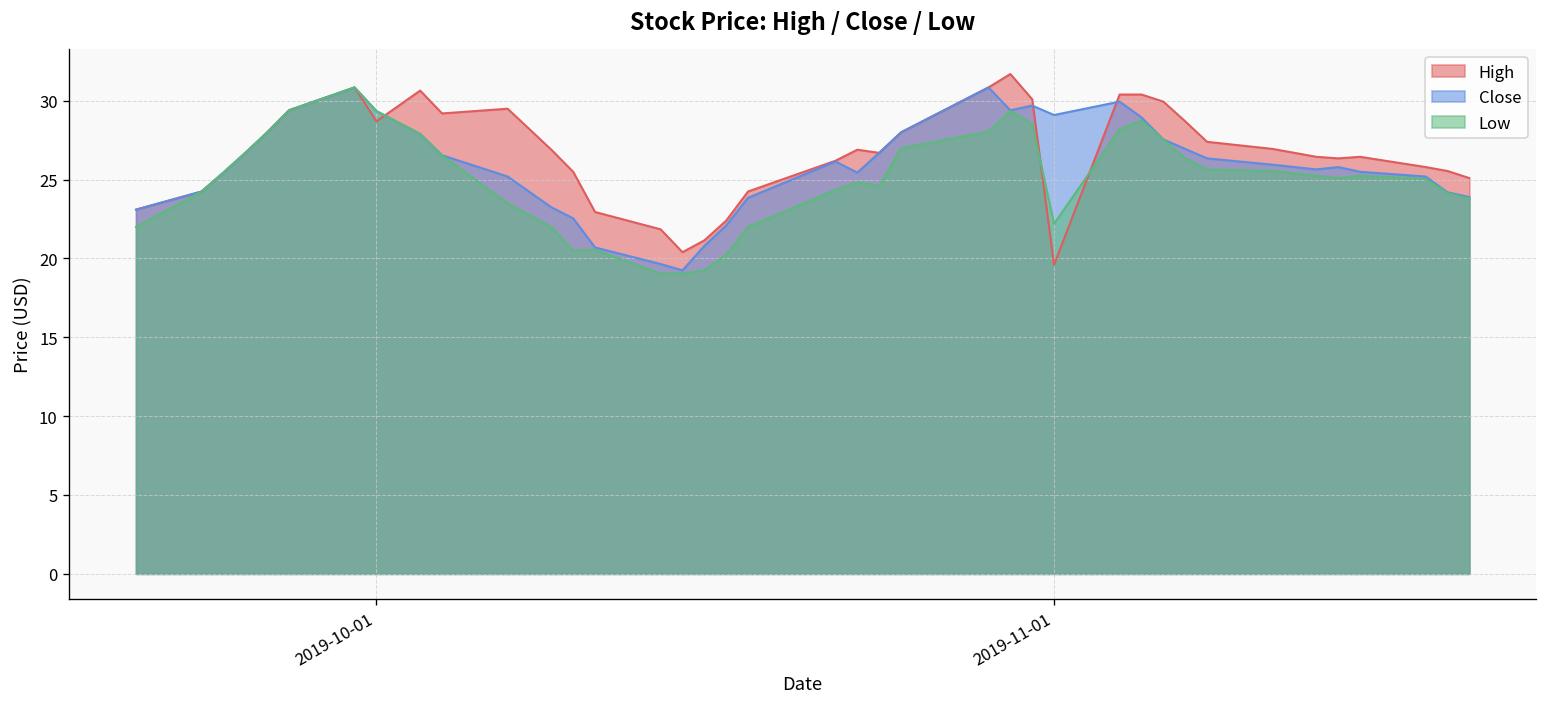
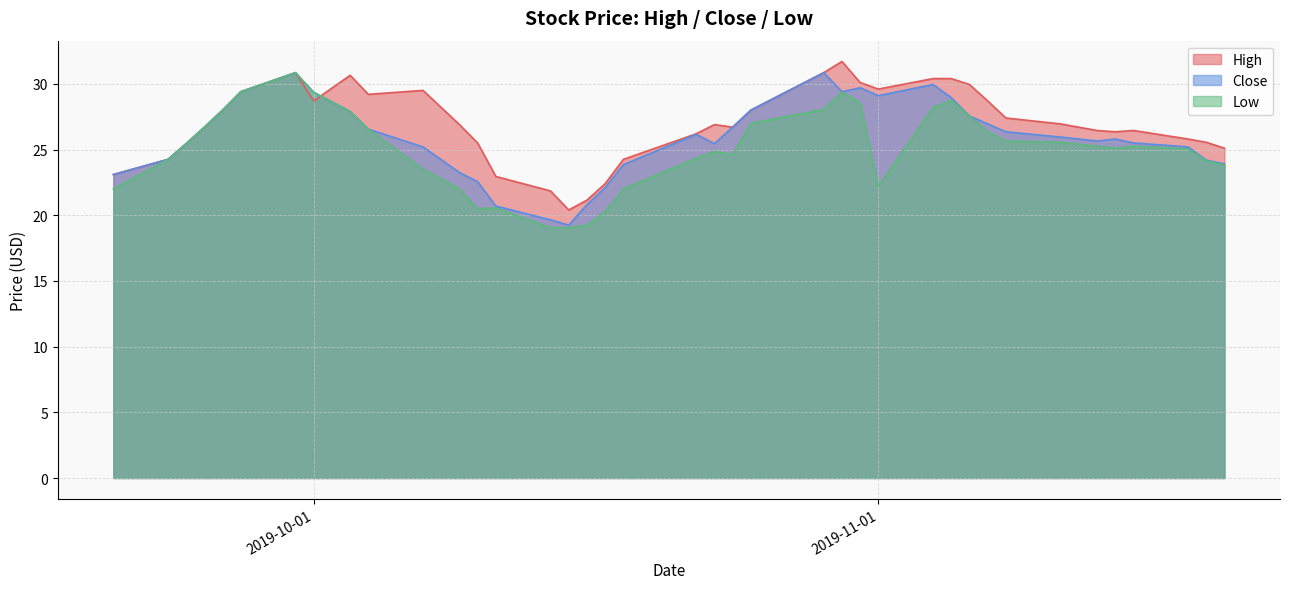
  {
    "High": {
      "2019-10-01": 28.7,
-     "2019-11-01": 19.6
+     "2019-11-01": 29.6
    },
    "Close": {
      "2019-11-01": 29.1
    },
    "Low": {
      "2019-11-01": 22.2
    }
  }
